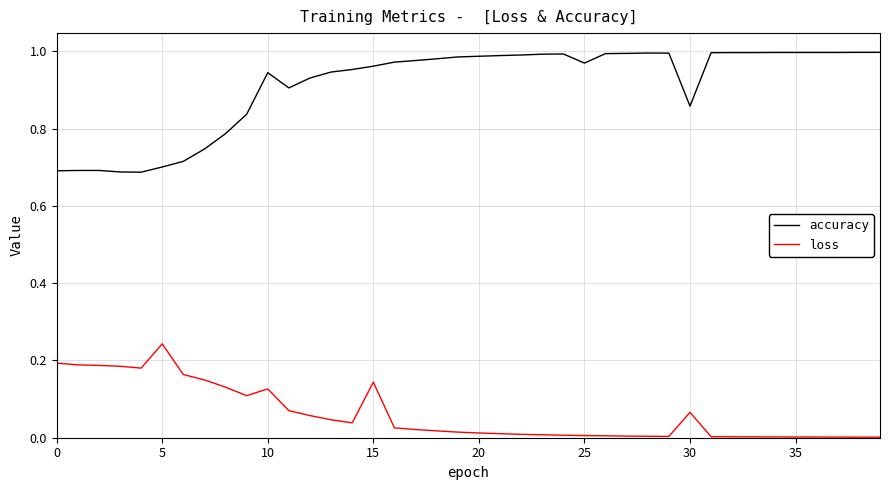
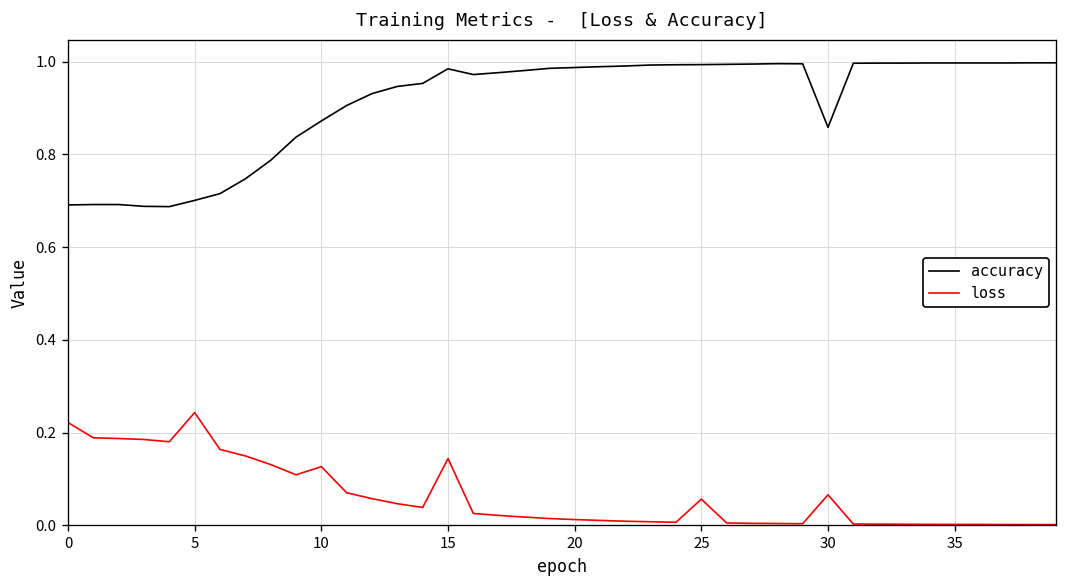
  {
    "accuracy": {
      "0": 0.69,
      "5": 0.70,
-     "10": 0.95,
-     "15": 0.96,
+     "10": 0.87,
+     "15": 0.98,
      "20": 0.99,
-     "25": 0.97,
+     "25": 0.99,
      "30": 0.86,
      "35": 1.00
    },
    "loss": {
-     "0": 0.19,
+     "0": 0.22,
      "5": 0.24,
      "10": 0.13,
      "15": 0.14,
      "20": 0.01,
-     "25": 0.01,
+     "25": 0.06,
      "30": 0.07,
      "35": 0.00
    }
  }
